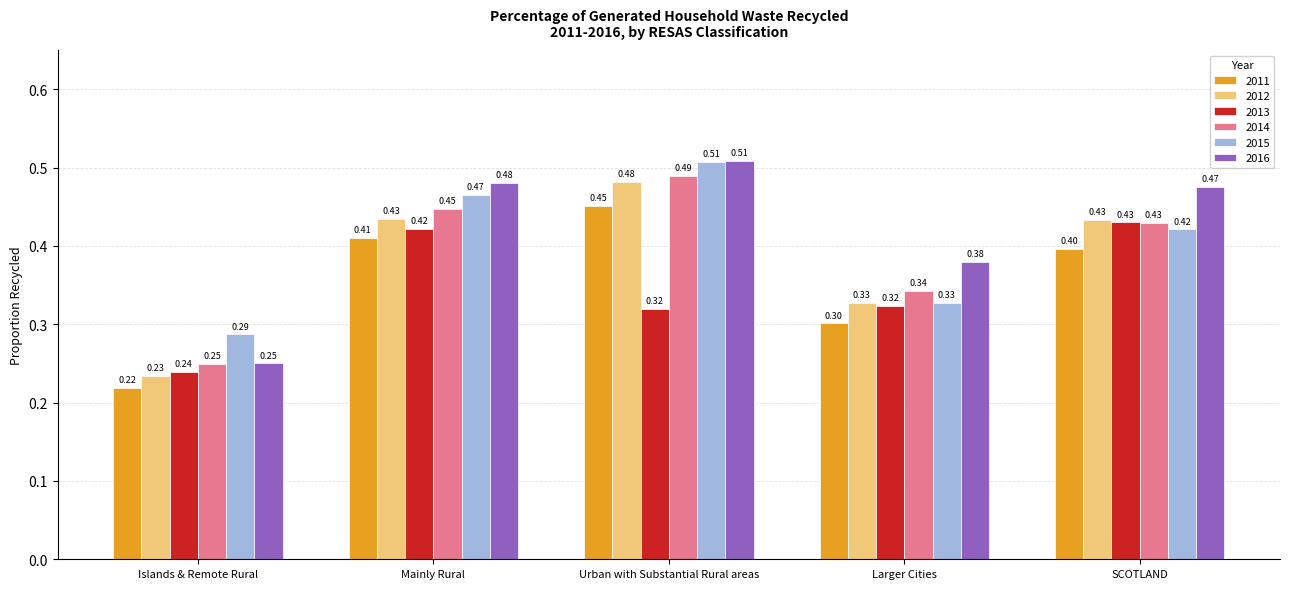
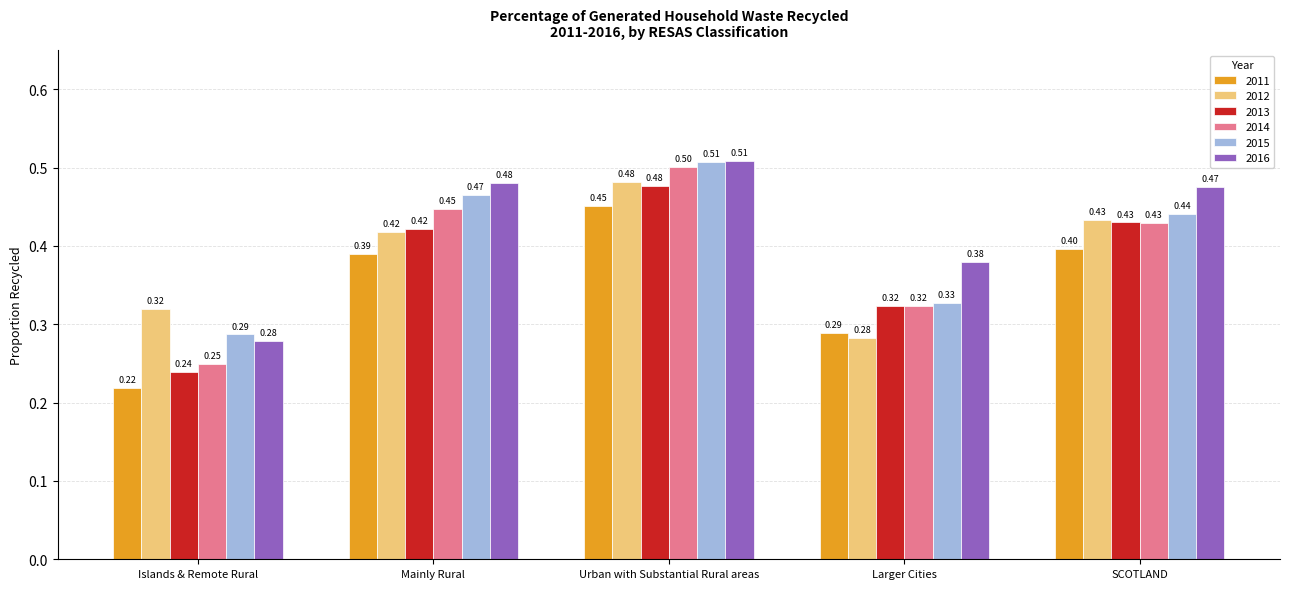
  {
    "2011": {
      "Islands & Remote Rural": 0.22,
-     "Mainly Rural": 0.41,
+     "Mainly Rural": 0.39,
      "Urban with Substantial Rural areas": 0.45,
-     "Larger Cities": 0.30,
+     "Larger Cities": 0.29,
      "SCOTLAND": 0.40
    },
    "2012": {
-     "Islands & Remote Rural": 0.23,
-     "Mainly Rural": 0.43,
+     "Islands & Remote Rural": 0.32,
+     "Mainly Rural": 0.42,
      "Urban with Substantial Rural areas": 0.48,
-     "Larger Cities": 0.33,
+     "Larger Cities": 0.28,
      "SCOTLAND": 0.43
    },
    "2013": {
      "Islands & Remote Rural": 0.24,
      "Mainly Rural": 0.42,
-     "Urban with Substantial Rural areas": 0.32,
+     "Urban with Substantial Rural areas": 0.48,
      "Larger Cities": 0.32,
      "SCOTLAND": 0.43
    },
    "2014": {
      "Islands & Remote Rural": 0.25,
      "Mainly Rural": 0.45,
-     "Urban with Substantial Rural areas": 0.49,
-     "Larger Cities": 0.34,
+     "Urban with Substantial Rural areas": 0.50,
+     "Larger Cities": 0.32,
      "SCOTLAND": 0.43
    },
    "2015": {
      "Islands & Remote Rural": 0.29,
      "Mainly Rural": 0.47,
      "Urban with Substantial Rural areas": 0.51,
      "Larger Cities": 0.33,
-     "SCOTLAND": 0.42
+     "SCOTLAND": 0.44
    },
    "2016": {
-     "Islands & Remote Rural": 0.25,
+     "Islands & Remote Rural": 0.28,
      "Mainly Rural": 0.48,
      "Urban with Substantial Rural areas": 0.51,
      "Larger Cities": 0.38,
      "SCOTLAND": 0.47
    }
  }
